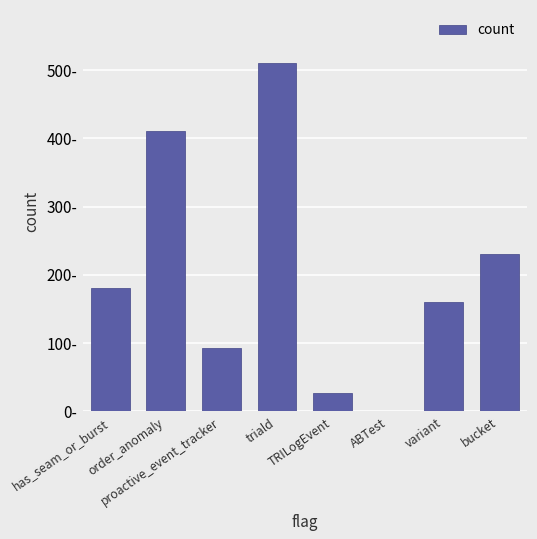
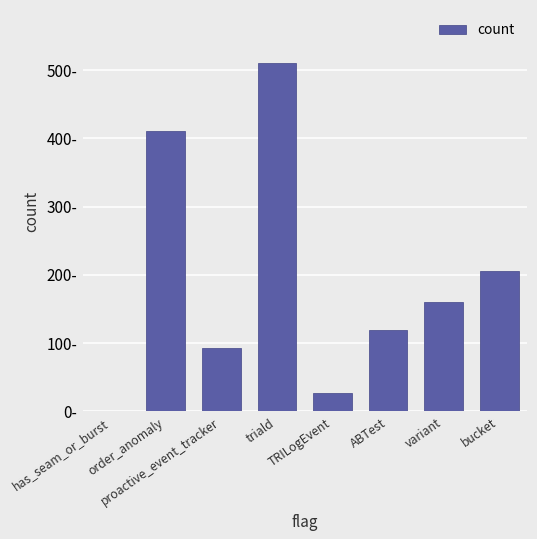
  {
-   "has_seam_or_burst": "180-",
+   "has_seam_or_burst": "0-",
    "order_anomaly": "410-",
    "proactive_event_tracker": "90-",
    "triald": "510-",
    "TRILogEvent": "30-",
-   "ABTest": "0-",
+   "ABTest": "120-",
    "variant": "160-",
-   "bucket": "230-"
+   "bucket": "210-"
  }
